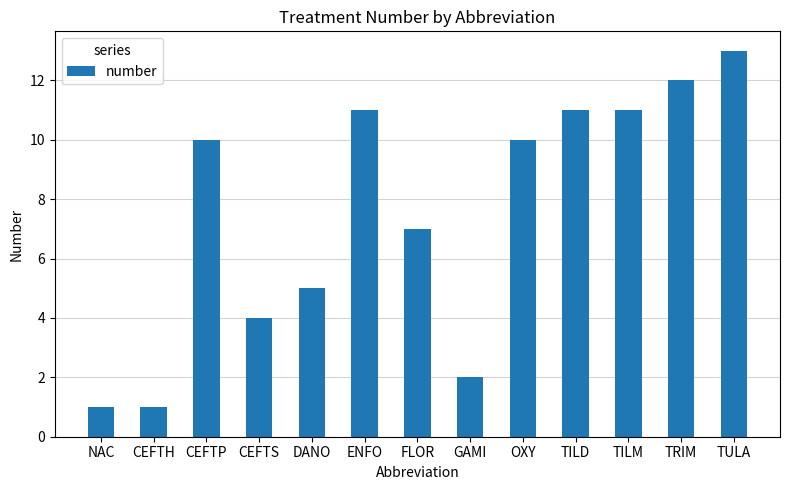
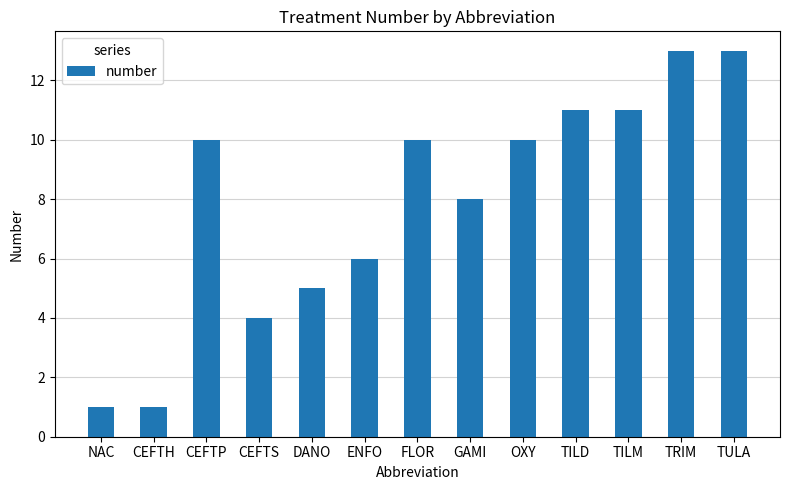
  {
    "NAC": 1,
    "CEFTH": 1,
    "CEFTP": 10,
    "CEFTS": 4,
    "DANO": 5,
-   "ENFO": 11,
-   "FLOR": 7,
-   "GAMI": 2,
+   "ENFO": 6,
+   "FLOR": 10,
+   "GAMI": 8,
    "OXY": 10,
    "TILD": 11,
    "TILM": 11,
-   "TRIM": 12,
+   "TRIM": 13,
    "TULA": 13
  }
